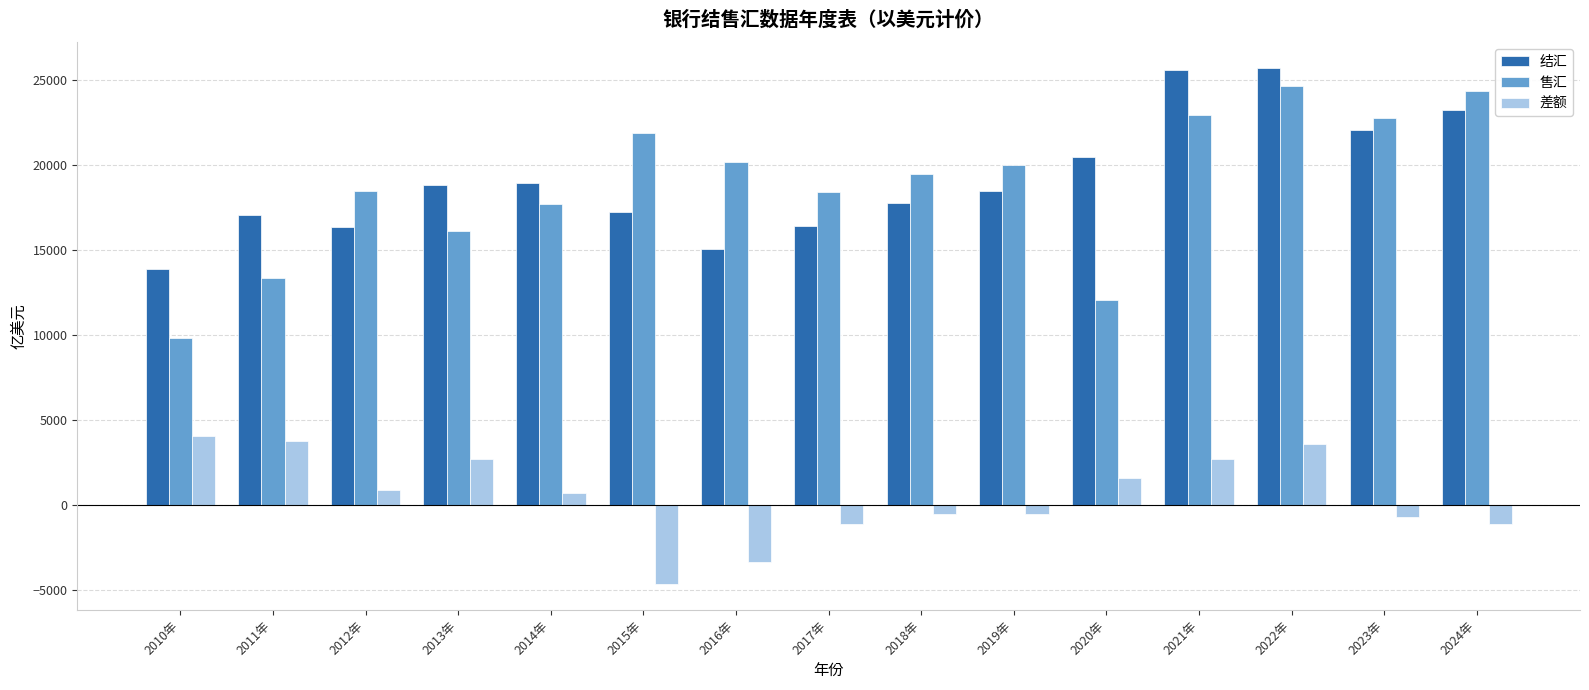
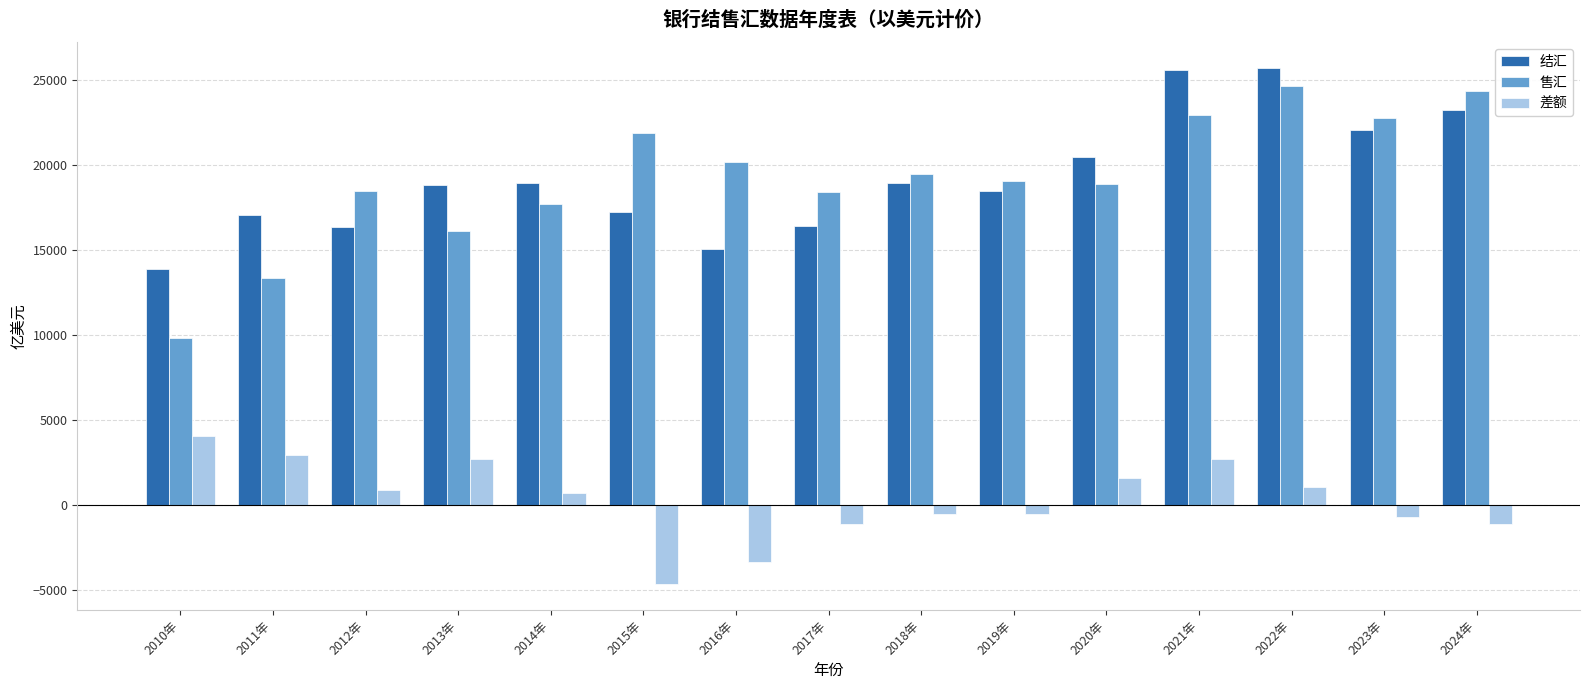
  {
    "结汇": {
      "2010年": 13900,
      "2011年": 17100,
      "2012年": 16400,
      "2013年": 18800,
      "2014年": 19000,
      "2015年": 17200,
      "2016年": 15000,
      "2017年": 16400,
-     "2018年": 17800,
+     "2018年": 18900,
      "2019年": 18500,
      "2020年": 20500,
      "2021年": 25600,
      "2022年": 25700,
      "2023年": 22100,
      "2024年": 23200
    },
    "售汇": {
      "2010年": 9800,
      "2011年": 13300,
      "2012年": 18500,
      "2013年": 16100,
      "2014年": 17700,
      "2015年": 21900,
      "2016年": 20200,
      "2017年": 18400,
      "2018年": 19500,
-     "2019年": 20000,
-     "2020年": 12000,
+     "2019年": 19100,
+     "2020年": 18900,
      "2021年": 22900,
      "2022年": 24600,
      "2023年": 22800,
      "2024年": 24300
    },
    "差额": {
      "2010年": 4000,
-     "2011年": 3700,
+     "2011年": 2900,
      "2012年": 900,
      "2013年": 2700,
      "2014年": 700,
      "2015年": -4700,
      "2016年": -3400,
      "2017年": -1100,
      "2018年": -600,
      "2019年": -600,
      "2020年": 1600,
      "2021年": 2700,
-     "2022年": 3600,
+     "2022年": 1100,
      "2023年": -700,
      "2024年": -1100
    }
  }
